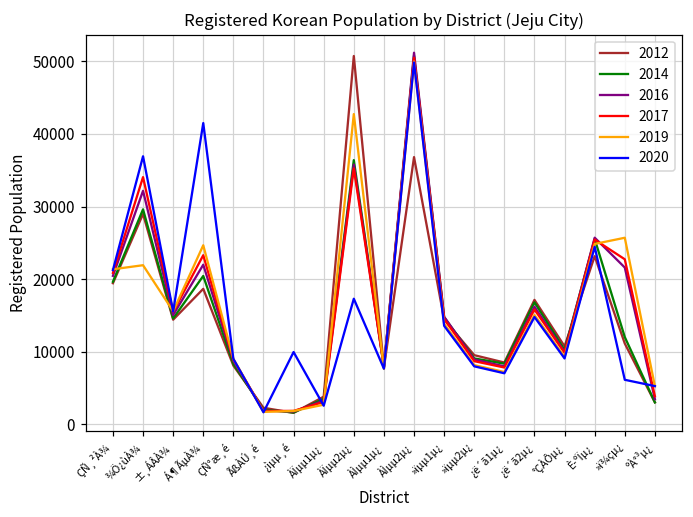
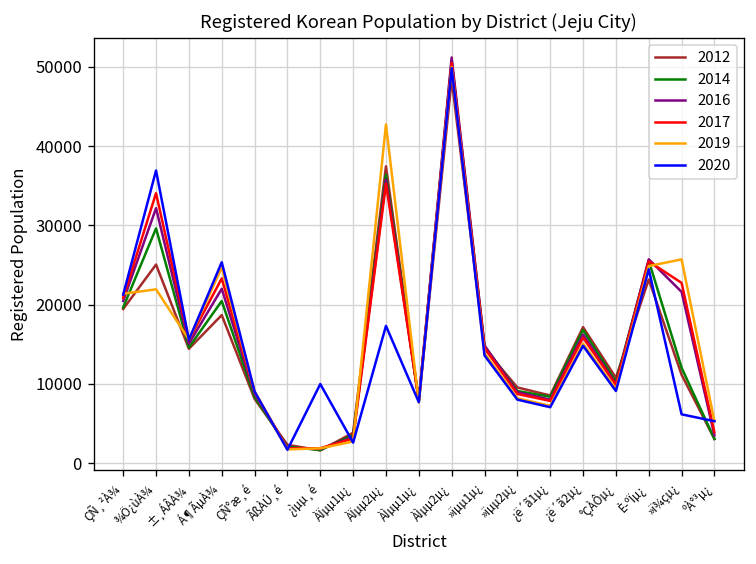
  {
    "2012": {
-     "¾Ö¿ùÀ¾": 29000,
+     "¾Ö¿ùÀ¾": 25000,
      "Á¶ÃµÀ¾": 19000,
-     "ÀÏµµ2µ¿": 51000,
-     "ÀÌµµ2µ¿": 37000,
+     "ÀÏµµ2µ¿": 37000,
+     "ÀÌµµ2µ¿": 48000,
      "»ïµµ2µ¿": 10000,
      "°ÇÀÔµ¿": 11000,
      "È­ºÏµ¿": 23000,
      "»ï¾çµ¿": 11000
    },
    "2014": {
      "¾Ö¿ùÀ¾": 30000,
      "Á¶ÃµÀ¾": 20000,
      "ÀÏµµ2µ¿": 36000,
      "»ï¾çµ¿": 12000
    },
    "2016": {
      "ÇÑ¸²À¾": 20000,
      "¾Ö¿ùÀ¾": 32000,
      "±¸ÁÂÀ¾": 15000,
      "Á¶ÃµÀ¾": 22000,
      "ÀÏµµ2µ¿": 36000,
      "ÀÌµµ2µ¿": 51000,
      "¿ë´ã2µ¿": 16000,
      "»ï¾çµ¿": 22000,
      "ºÀ°³µ¿": 3000
    },
    "2017": {
      "¾Ö¿ùÀ¾": 34000,
      "Á¶ÃµÀ¾": 23000,
      "ÀÏµµ2µ¿": 35000,
      "¿ë´ã2µ¿": 16000,
      "»ï¾çµ¿": 23000,
      "ºÀ°³µ¿": 4000
    },
    "2019": {
      "¾Ö¿ùÀ¾": 22000,
      "Á¶ÃµÀ¾": 25000,
      "ÀÏµµ2µ¿": 43000,
      "È­ºÏµ¿": 25000,
      "»ï¾çµ¿": 26000
    },
    "2020": {
      "¾Ö¿ùÀ¾": 37000,
-     "Á¶ÃµÀ¾": 41000,
+     "Á¶ÃµÀ¾": 25000,
      "¿ìµµ¸é": 10000,
      "ÀÏµµ2µ¿": 17000,
      "È­ºÏµ¿": 24000,
      "»ï¾çµ¿": 6000
    }
  }
